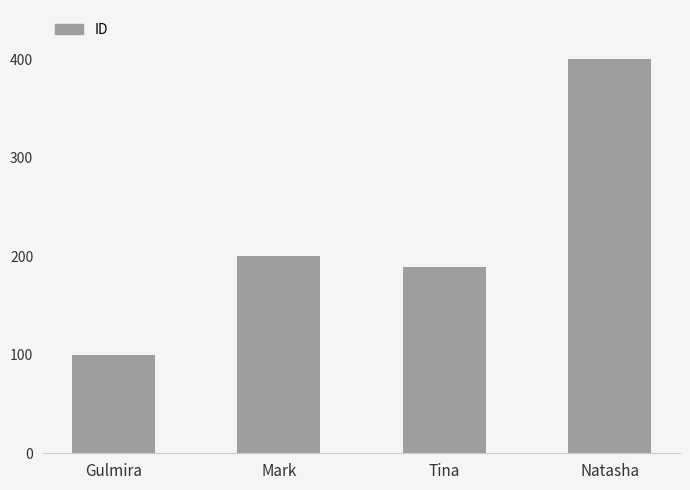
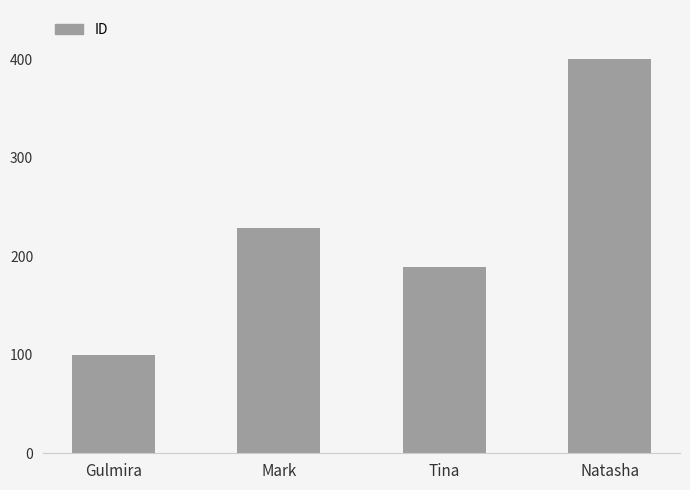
  {
    "Gulmira": 100,
-   "Mark": 200,
+   "Mark": 230,
    "Tina": 190,
    "Natasha": 400
  }
